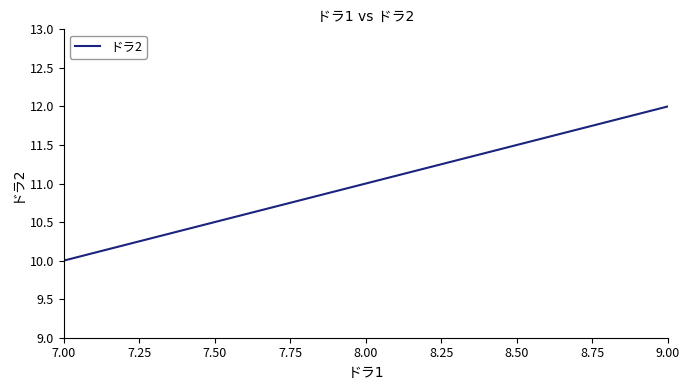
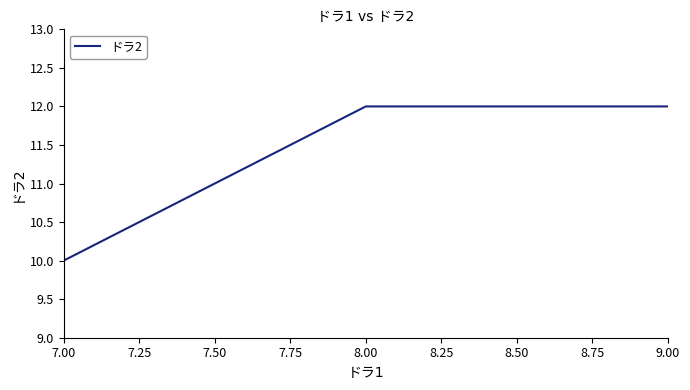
  {
    "7.00": 10,
-   "8.00": 11,
+   "8.00": 12,
    "9.00": 12
  }
